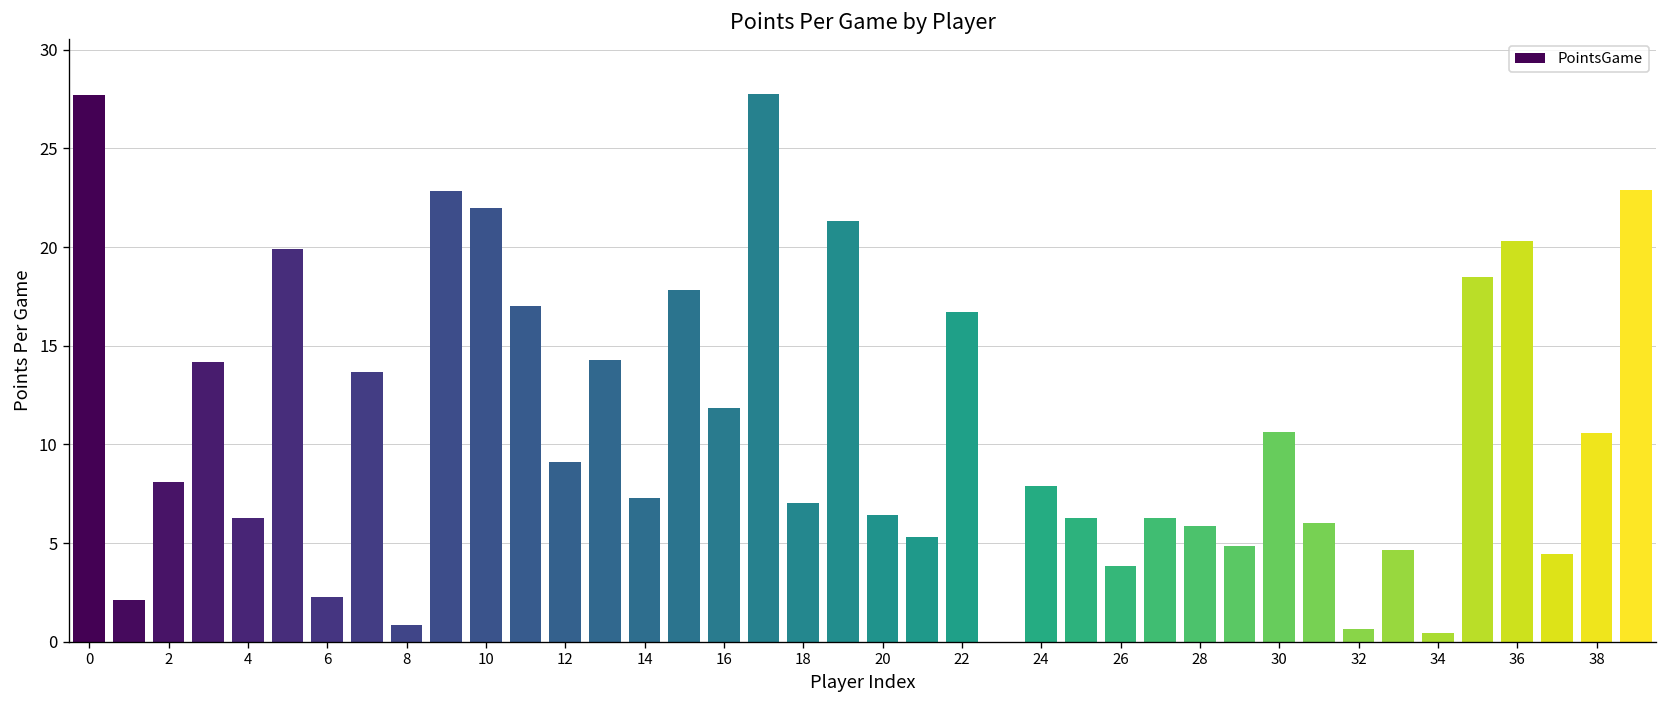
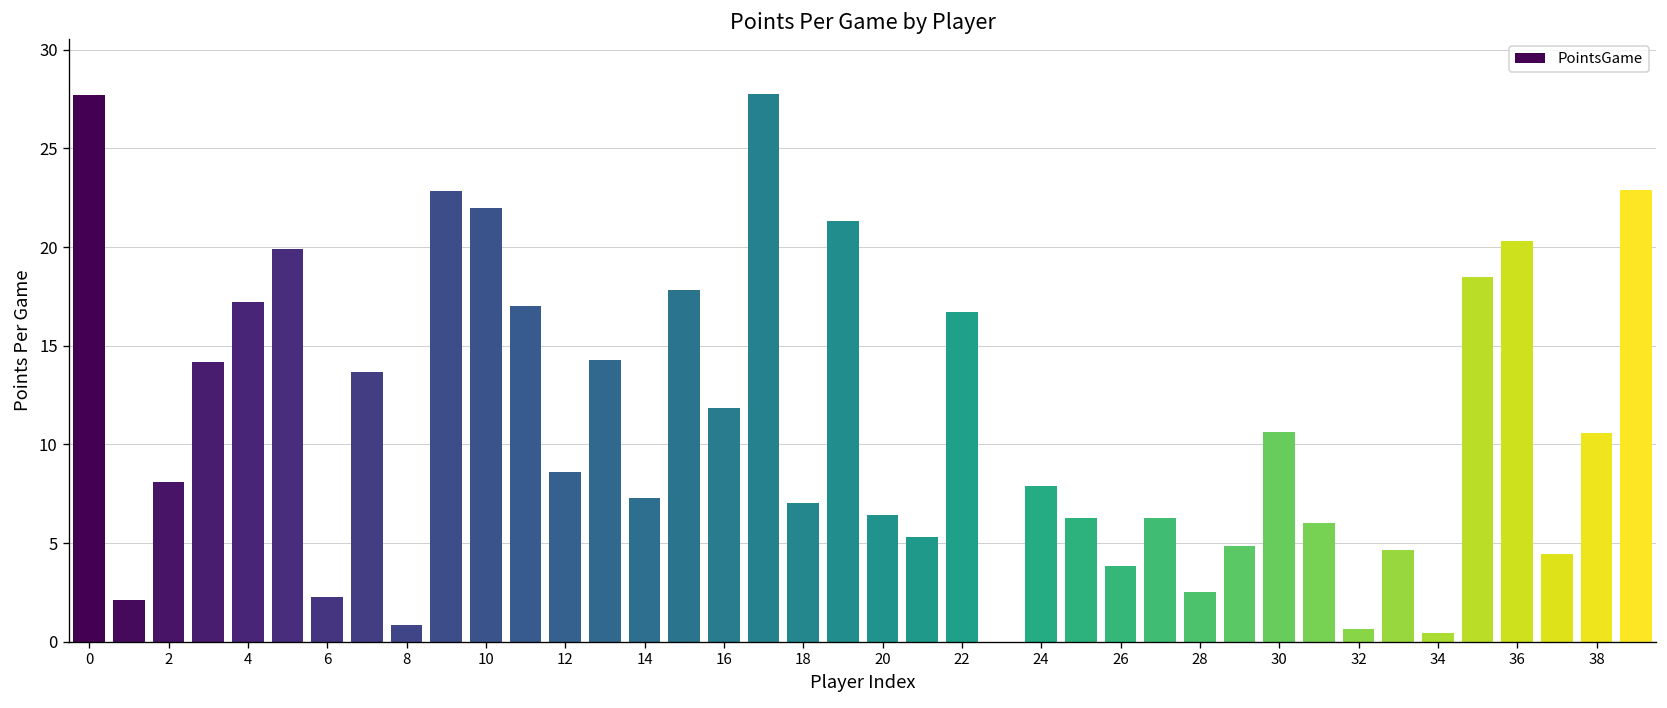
  {
    "0": 27.7,
    "2": 8.1,
-   "4": 6.3,
+   "4": 17.2,
    "6": 2.3,
    "8": 0.9,
    "10": 22.0,
-   "12": 9.1,
+   "12": 8.6,
    "14": 7.3,
    "16": 11.8,
    "18": 7.0,
    "20": 6.4,
    "22": 16.7,
    "24": 7.9,
    "26": 3.9,
-   "28": 5.9,
+   "28": 2.5,
    "30": 10.6,
    "32": 0.7,
    "34": 0.4,
    "36": 20.3,
    "38": 10.6
  }
